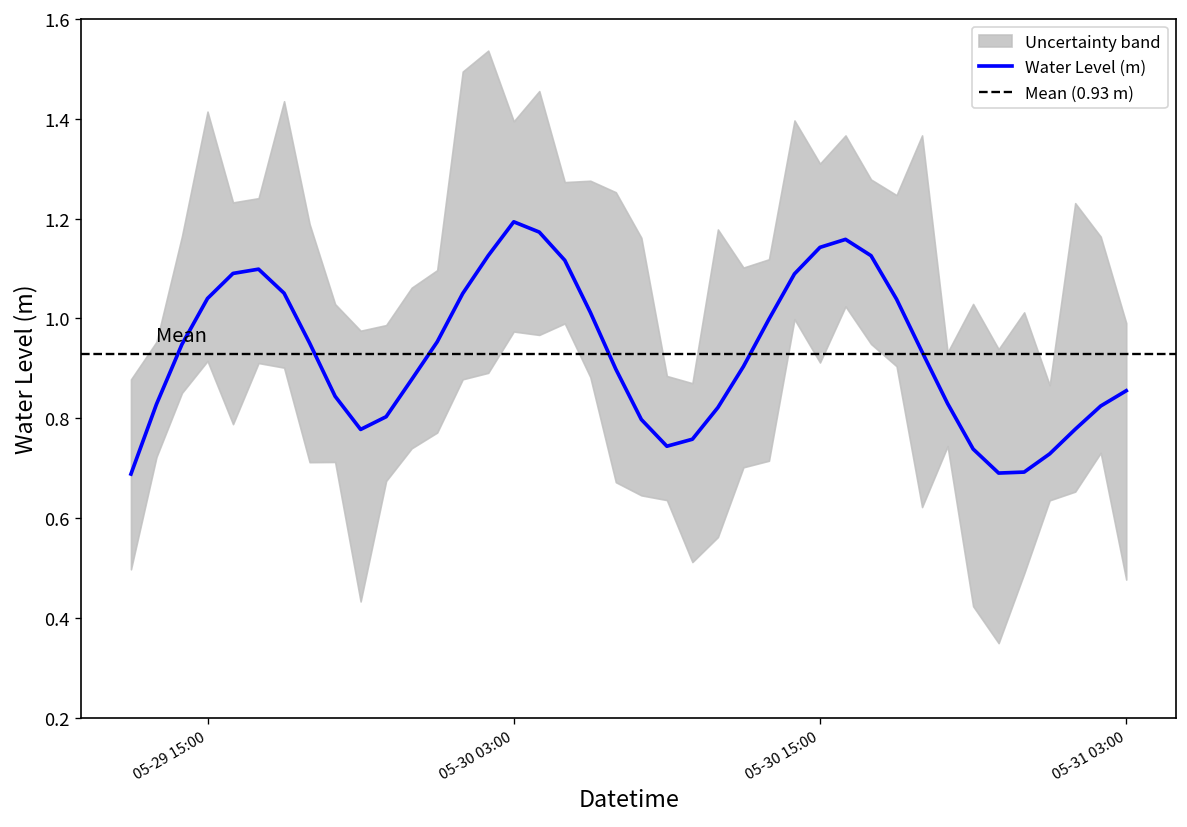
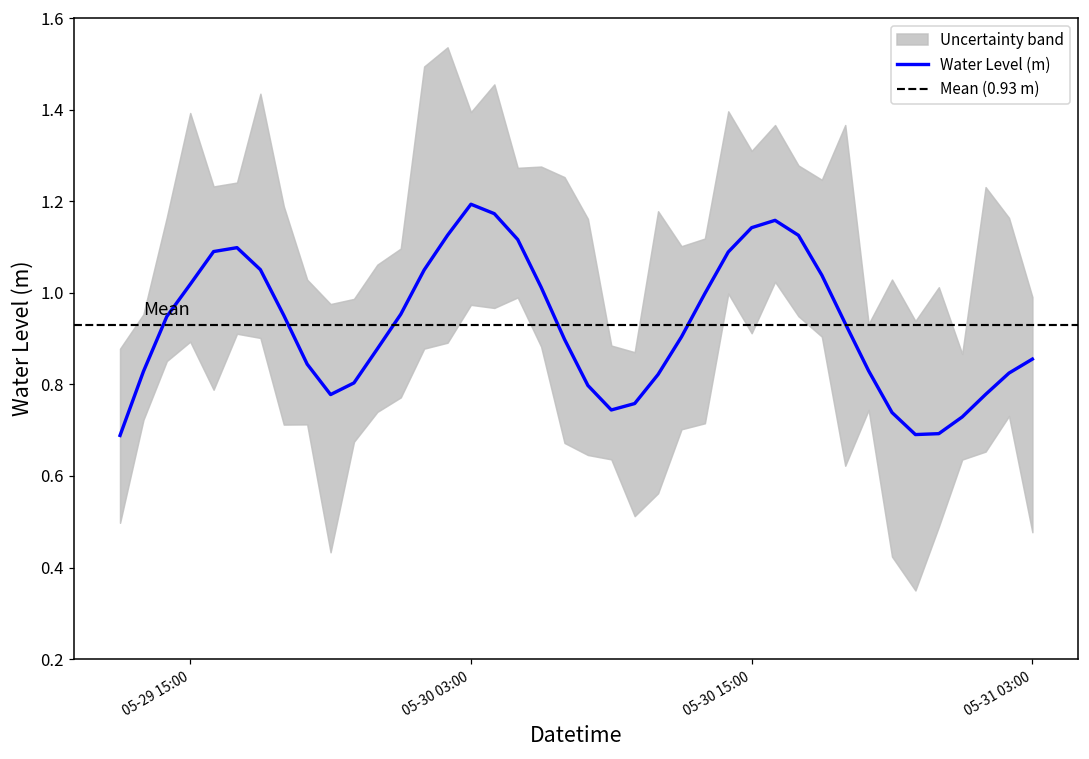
  {
    "Water Level (m)": {
-     "05-29 15:00": 1.04,
+     "05-29 15:00": 1.02,
      "05-30 03:00": 1.19,
      "05-30 15:00": 1.14,
      "05-31 03:00": 0.86
    }
  }
